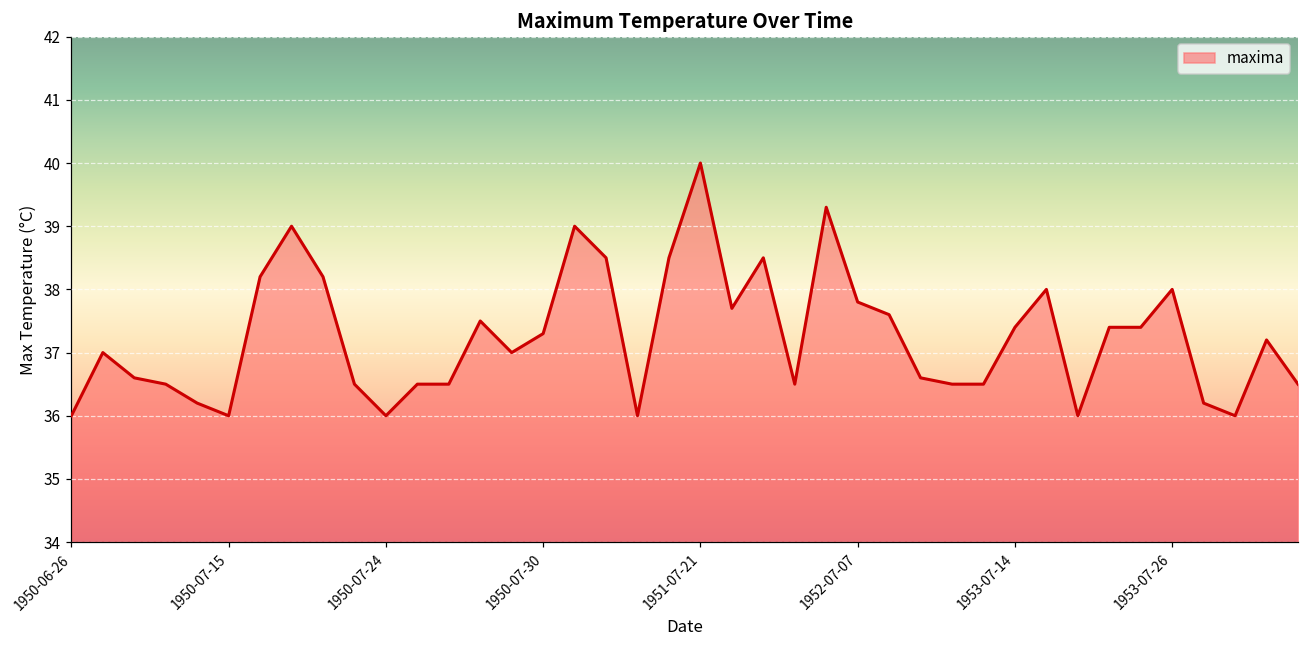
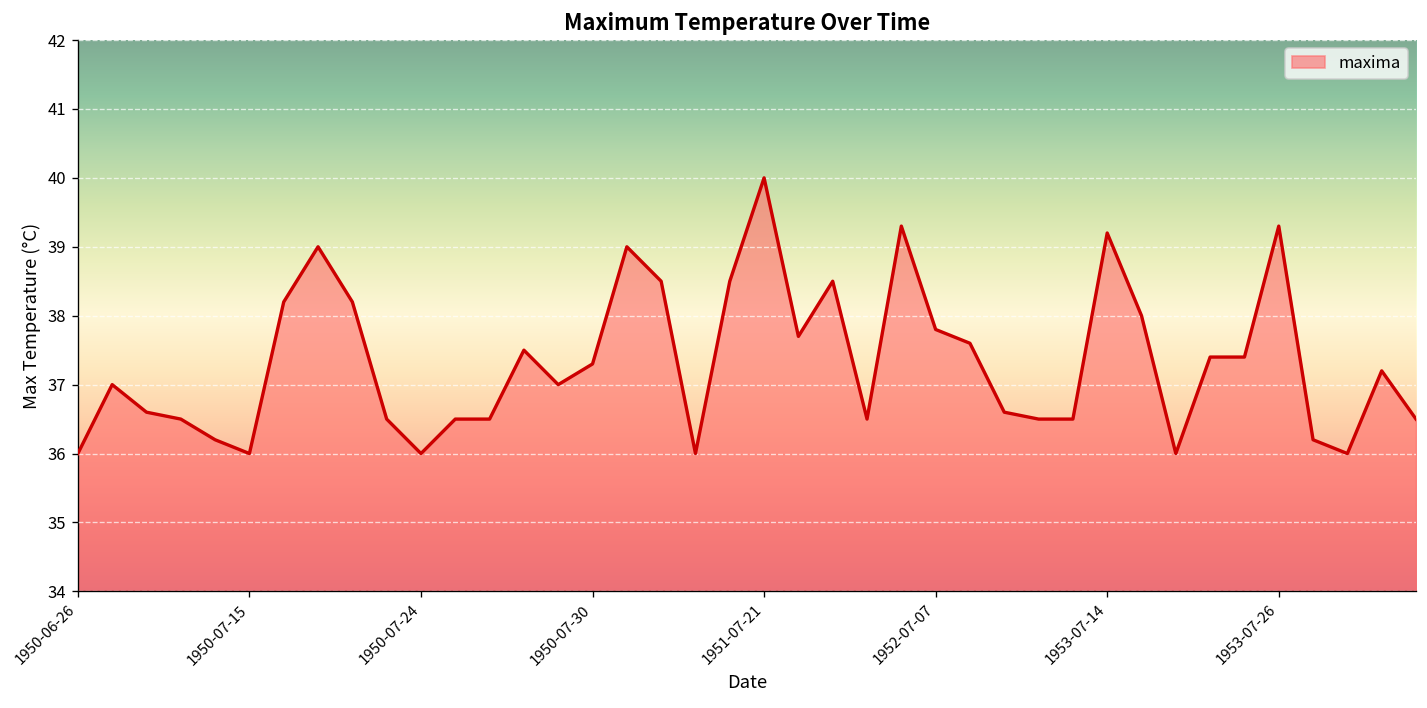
  {
    "1950-06-26": 36.0,
    "1950-07-15": 36.0,
    "1950-07-24": 36.0,
    "1950-07-30": 37.3,
    "1951-07-21": 40.0,
    "1952-07-07": 37.8,
-   "1953-07-14": 37.4,
-   "1953-07-26": 38.0
+   "1953-07-14": 39.2,
+   "1953-07-26": 39.3
  }
